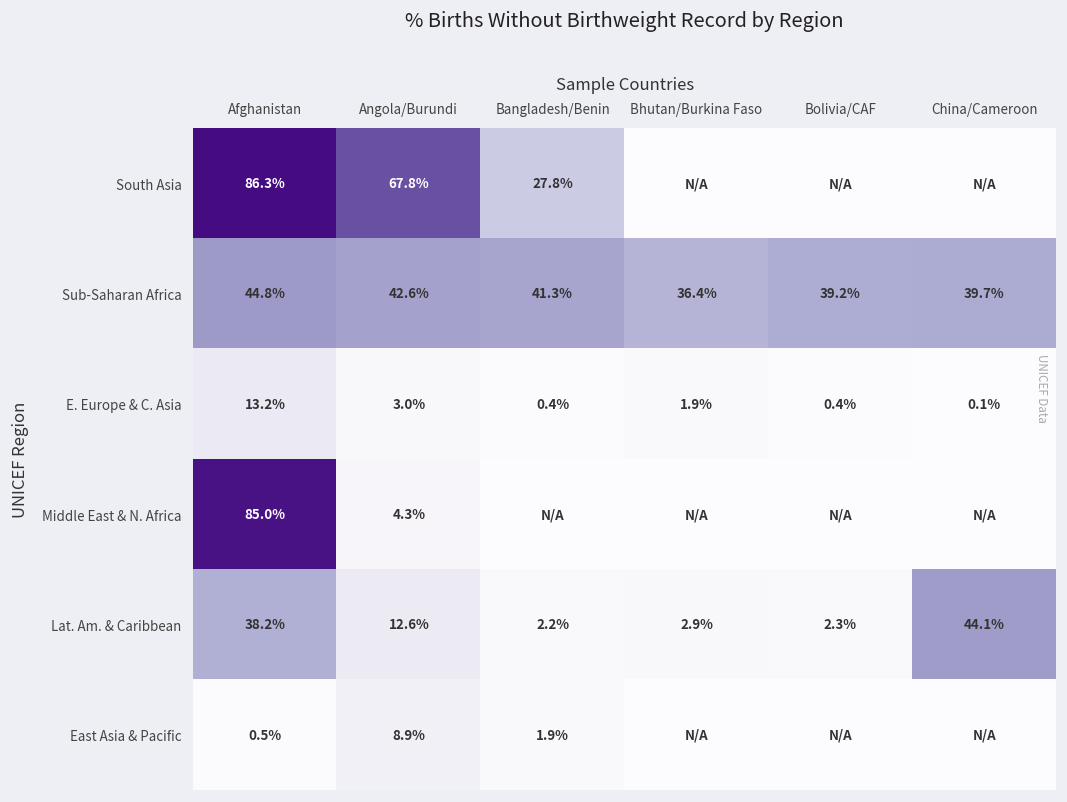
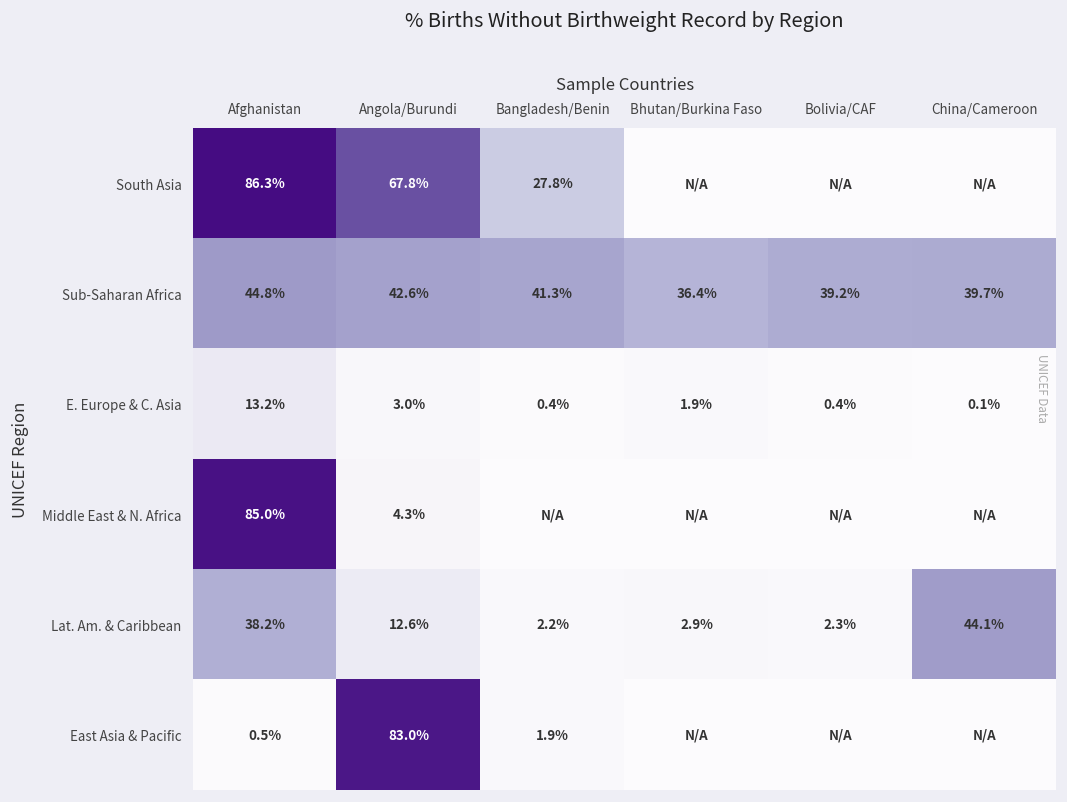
  {
    "South Asia": {
      "Afghanistan": "86.3%",
      "Angola/Burundi": "67.8%",
      "Bangladesh/Benin": "27.8%"
    },
    "Sub-Saharan Africa": {
      "Afghanistan": "44.8%",
      "Angola/Burundi": "42.6%",
      "Bangladesh/Benin": "41.3%",
      "Bhutan/Burkina Faso": "36.4%",
      "Bolivia/CAF": "39.2%",
      "China/Cameroon": "39.7%"
    },
    "E. Europe & C. Asia": {
      "Afghanistan": "13.2%",
      "Angola/Burundi": "3.0%",
      "Bangladesh/Benin": "0.4%",
      "Bhutan/Burkina Faso": "1.9%",
      "Bolivia/CAF": "0.4%",
      "China/Cameroon": "0.1%"
    },
    "Middle East & N. Africa": {
      "Afghanistan": "85.0%",
      "Angola/Burundi": "4.3%"
    },
    "Lat. Am. & Caribbean": {
      "Afghanistan": "38.2%",
      "Angola/Burundi": "12.6%",
      "Bangladesh/Benin": "2.2%",
      "Bhutan/Burkina Faso": "2.9%",
      "Bolivia/CAF": "2.3%",
      "China/Cameroon": "44.1%"
    },
    "East Asia & Pacific": {
      "Afghanistan": "0.5%",
-     "Angola/Burundi": "8.9%",
+     "Angola/Burundi": "83.0%",
      "Bangladesh/Benin": "1.9%"
    }
  }
